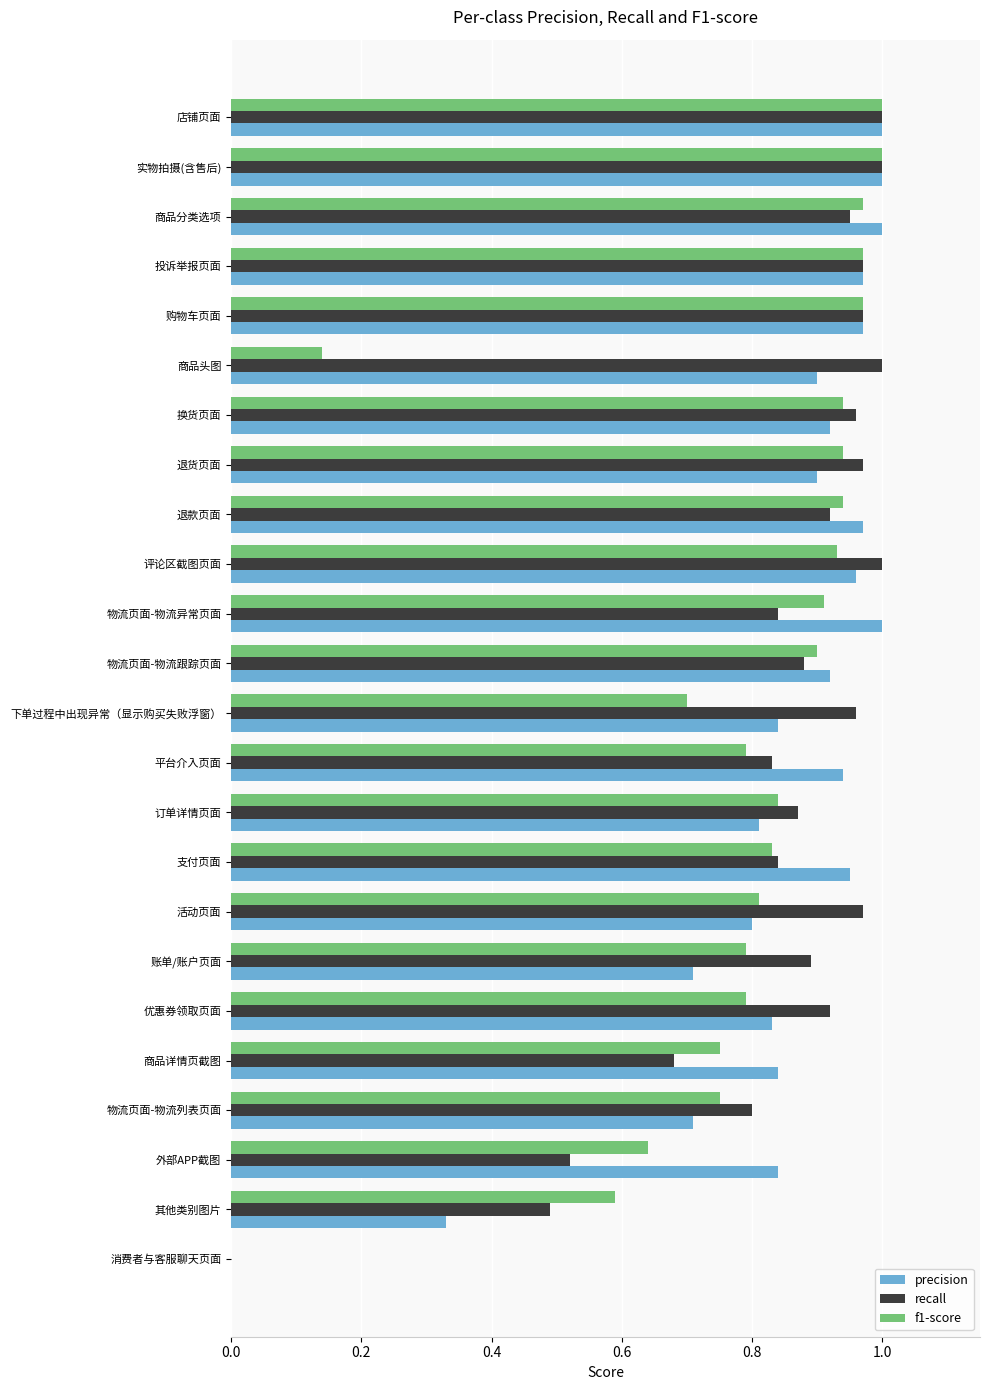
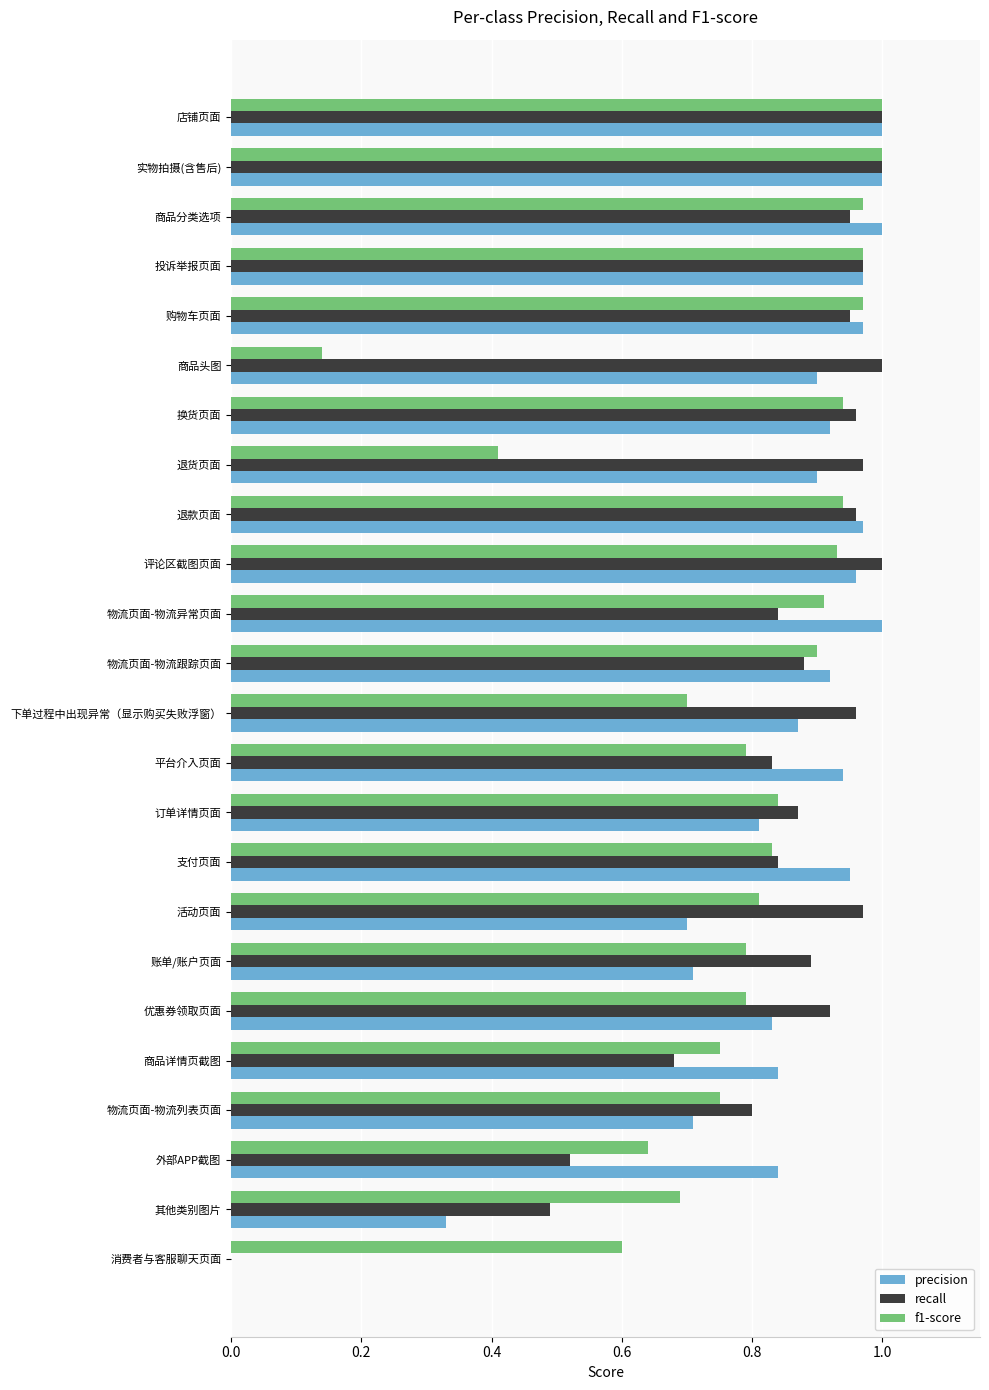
  {
    "precision": {
      "店铺页面": 1.00,
      "实物拍摄(含售后)": 1.00,
      "商品分类选项": 1.00,
      "投诉举报页面": 0.97,
      "购物车页面": 0.97,
      "商品头图": 0.90,
      "换货页面": 0.92,
      "退货页面": 0.90,
      "退款页面": 0.97,
      "评论区截图页面": 0.96,
      "物流页面-物流异常页面": 1.00,
      "物流页面-物流跟踪页面": 0.92,
-     "下单过程中出现异常（显示购买失败浮窗）": 0.84,
+     "下单过程中出现异常（显示购买失败浮窗）": 0.87,
      "平台介入页面": 0.94,
      "订单详情页面": 0.81,
      "支付页面": 0.95,
-     "活动页面": 0.8,
+     "活动页面": 0.7,
      "账单/账户页面": 0.71,
      "优惠券领取页面": 0.83,
      "商品详情页截图": 0.84,
      "物流页面-物流列表页面": 0.71,
      "外部APP截图": 0.84,
      "其他类别图片": 0.33,
      "消费者与客服聊天页面": 0.00
    },
    "recall": {
      "店铺页面": 1.00,
      "实物拍摄(含售后)": 1.00,
      "商品分类选项": 0.95,
      "投诉举报页面": 0.97,
-     "购物车页面": 0.97,
+     "购物车页面": 0.95,
      "商品头图": 1.00,
      "换货页面": 0.96,
      "退货页面": 0.97,
-     "退款页面": 0.92,
+     "退款页面": 0.96,
      "评论区截图页面": 1.00,
      "物流页面-物流异常页面": 0.84,
      "物流页面-物流跟踪页面": 0.88,
      "下单过程中出现异常（显示购买失败浮窗）": 0.96,
      "平台介入页面": 0.83,
      "订单详情页面": 0.87,
      "支付页面": 0.84,
      "活动页面": 0.97,
      "账单/账户页面": 0.89,
      "优惠券领取页面": 0.92,
      "商品详情页截图": 0.68,
      "物流页面-物流列表页面": 0.80,
      "外部APP截图": 0.52,
      "其他类别图片": 0.49,
      "消费者与客服聊天页面": 0.00
    },
    "f1-score": {
      "店铺页面": 1.00,
      "实物拍摄(含售后)": 1.00,
      "商品分类选项": 0.97,
      "投诉举报页面": 0.97,
      "购物车页面": 0.97,
      "商品头图": 0.14,
      "换货页面": 0.94,
-     "退货页面": 0.94,
+     "退货页面": 0.41,
      "退款页面": 0.94,
      "评论区截图页面": 0.93,
      "物流页面-物流异常页面": 0.91,
      "物流页面-物流跟踪页面": 0.90,
      "下单过程中出现异常（显示购买失败浮窗）": 0.70,
      "平台介入页面": 0.79,
      "订单详情页面": 0.84,
      "支付页面": 0.83,
      "活动页面": 0.81,
      "账单/账户页面": 0.79,
      "优惠券领取页面": 0.79,
      "商品详情页截图": 0.75,
      "物流页面-物流列表页面": 0.75,
      "外部APP截图": 0.64,
-     "其他类别图片": 0.59,
-     "消费者与客服聊天页面": 0.0
+     "其他类别图片": 0.69,
+     "消费者与客服聊天页面": 0.6
    }
  }
